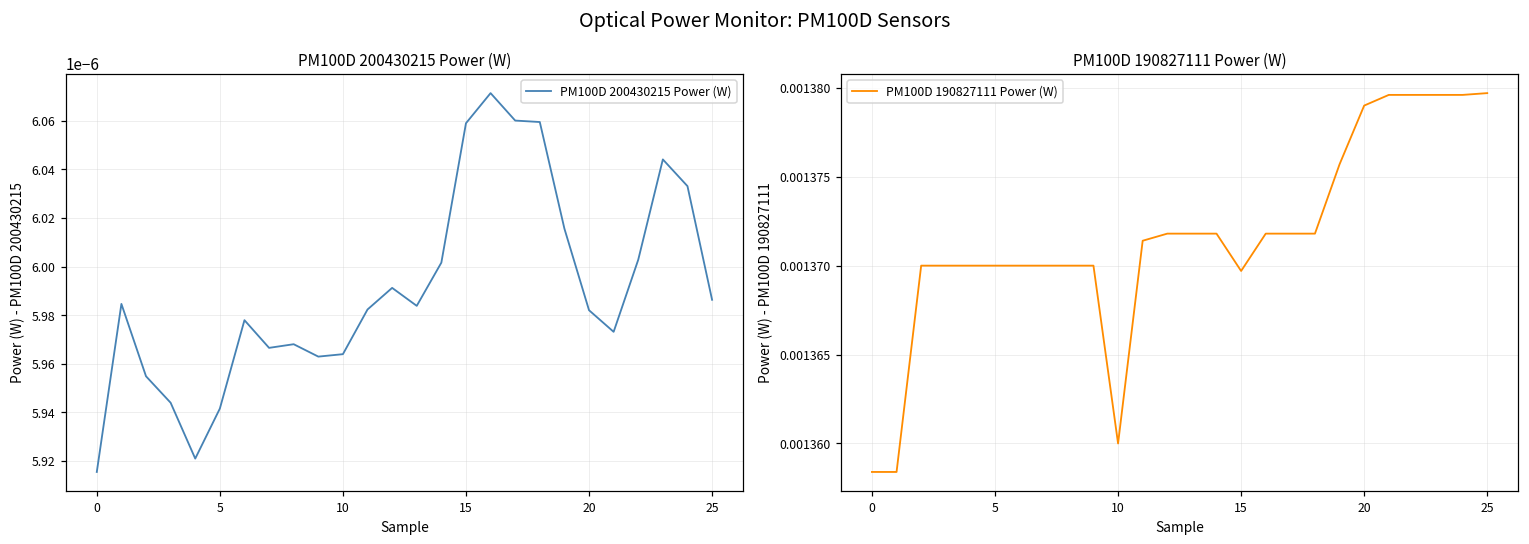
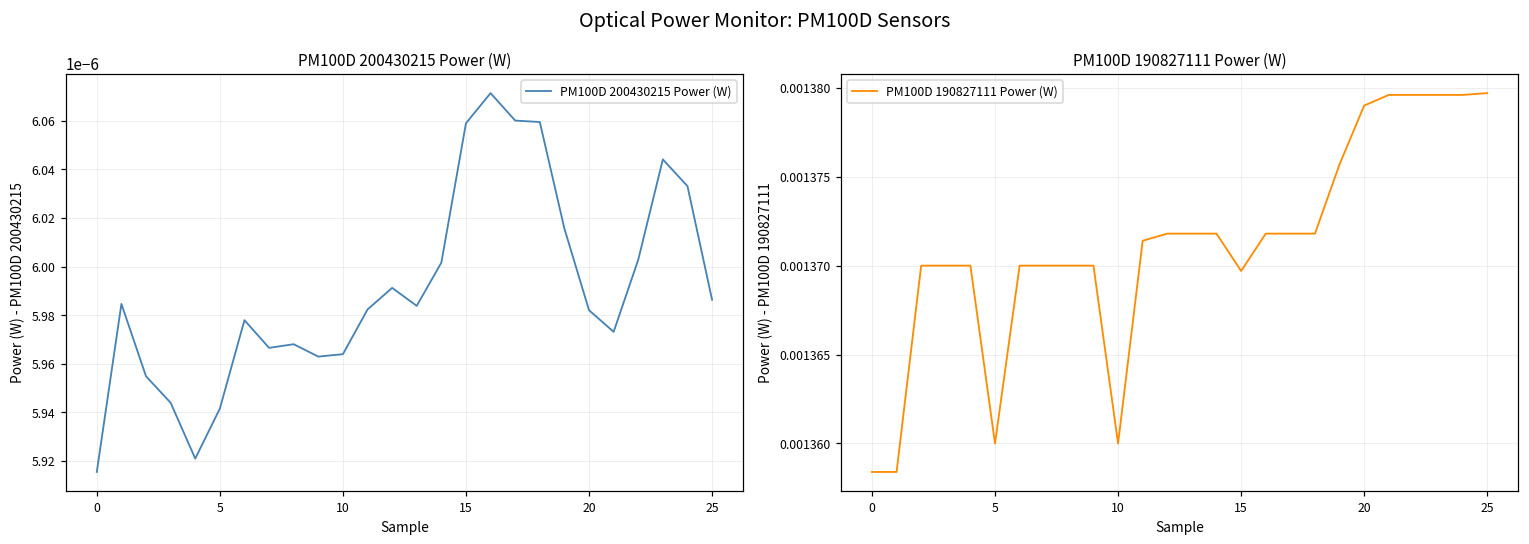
  {
    "PM100D 200430215 Power (W)": {
      "0": 0.000005915,
      "5": 0.000005942,
      "10": 0.000005964,
      "15": 0.000006059,
      "20": 0.000005982,
      "25": 0.000005986
    },
    "PM100D 190827111 Power (W)": {
      "0": 0.0013584,
-     "5": 0.00137,
+     "5": 0.00136,
      "10": 0.00136,
      "15": 0.0013697,
      "20": 0.0013790,
      "25": 0.0013797
    }
  }
